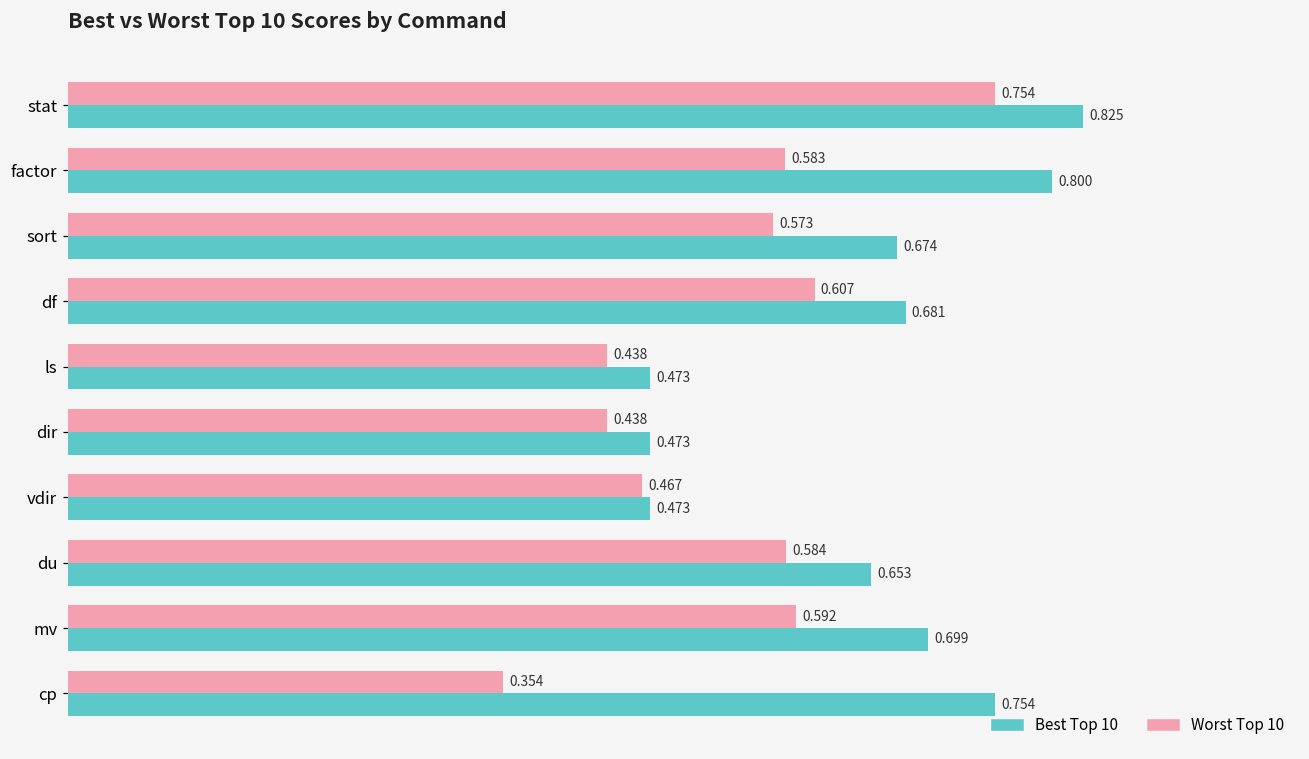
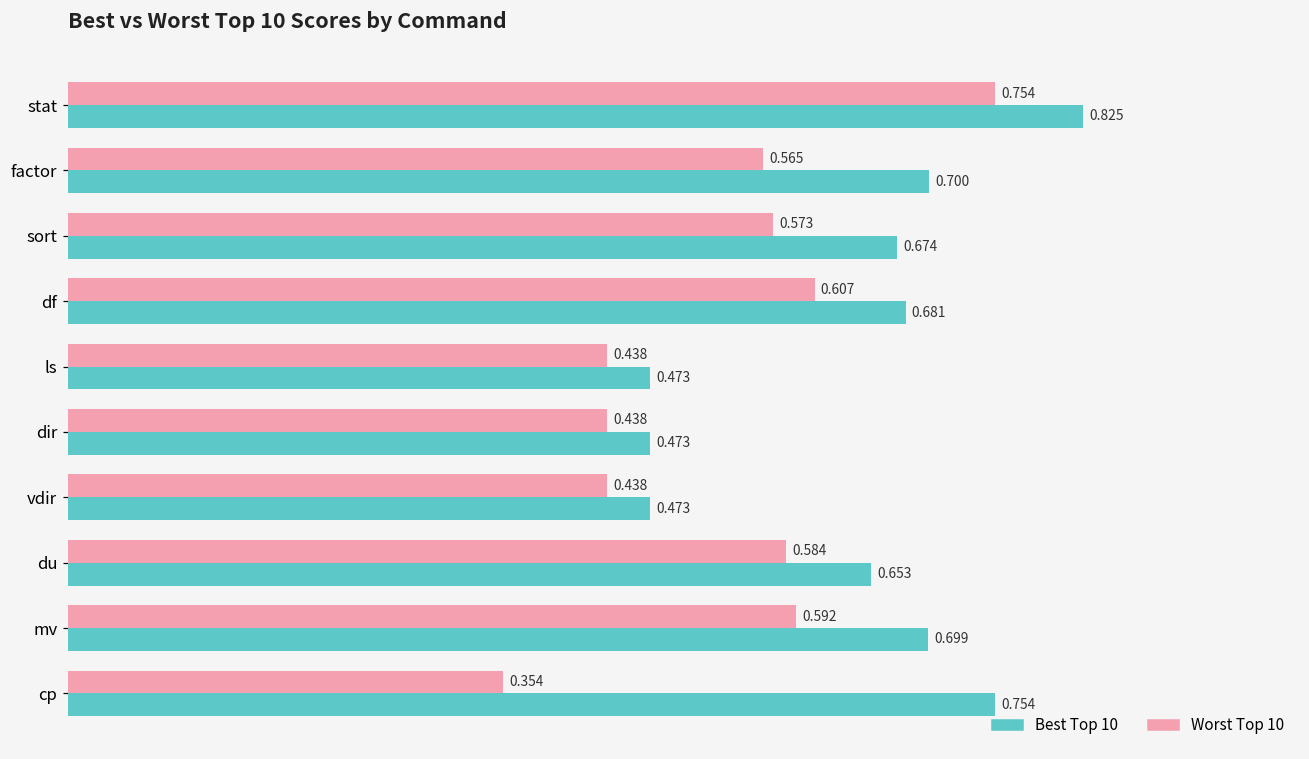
  {
    "Best Top 10": {
      "stat": 0.825,
-     "factor": 0.800,
+     "factor": 0.700,
      "sort": 0.674,
      "df": 0.681,
      "ls": 0.473,
      "dir": 0.473,
      "vdir": 0.473,
      "du": 0.653,
      "mv": 0.699,
      "cp": 0.754
    },
    "Worst Top 10": {
      "stat": 0.754,
-     "factor": 0.583,
+     "factor": 0.565,
      "sort": 0.573,
      "df": 0.607,
      "ls": 0.438,
      "dir": 0.438,
-     "vdir": 0.467,
+     "vdir": 0.438,
      "du": 0.584,
      "mv": 0.592,
      "cp": 0.354
    }
  }
